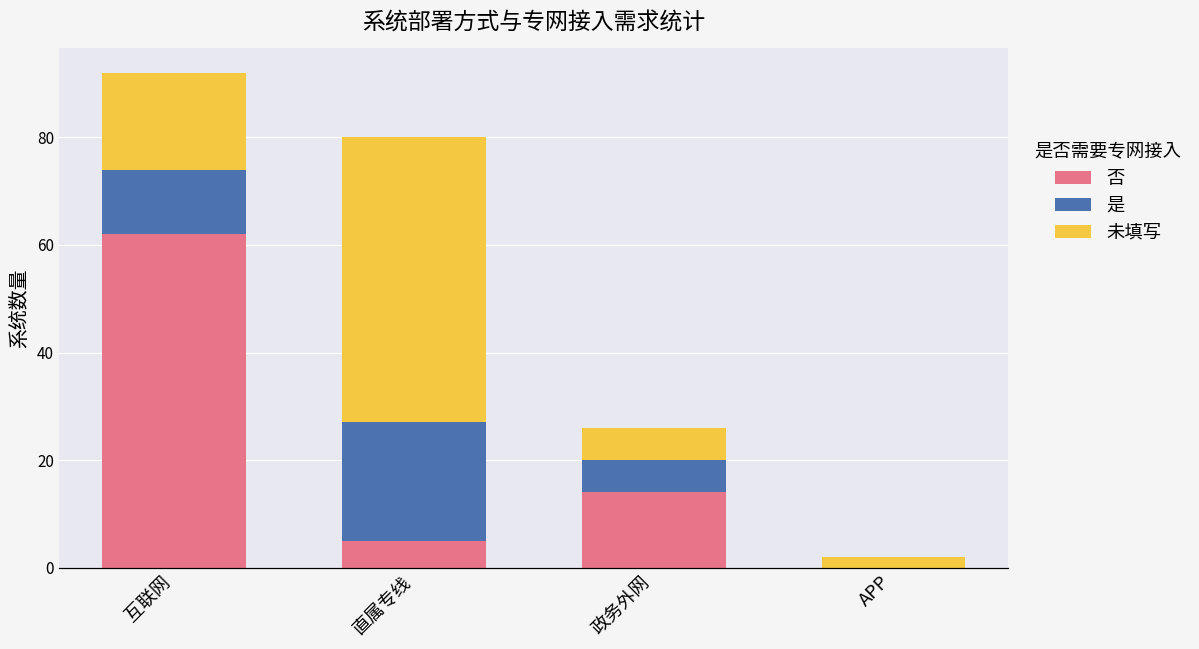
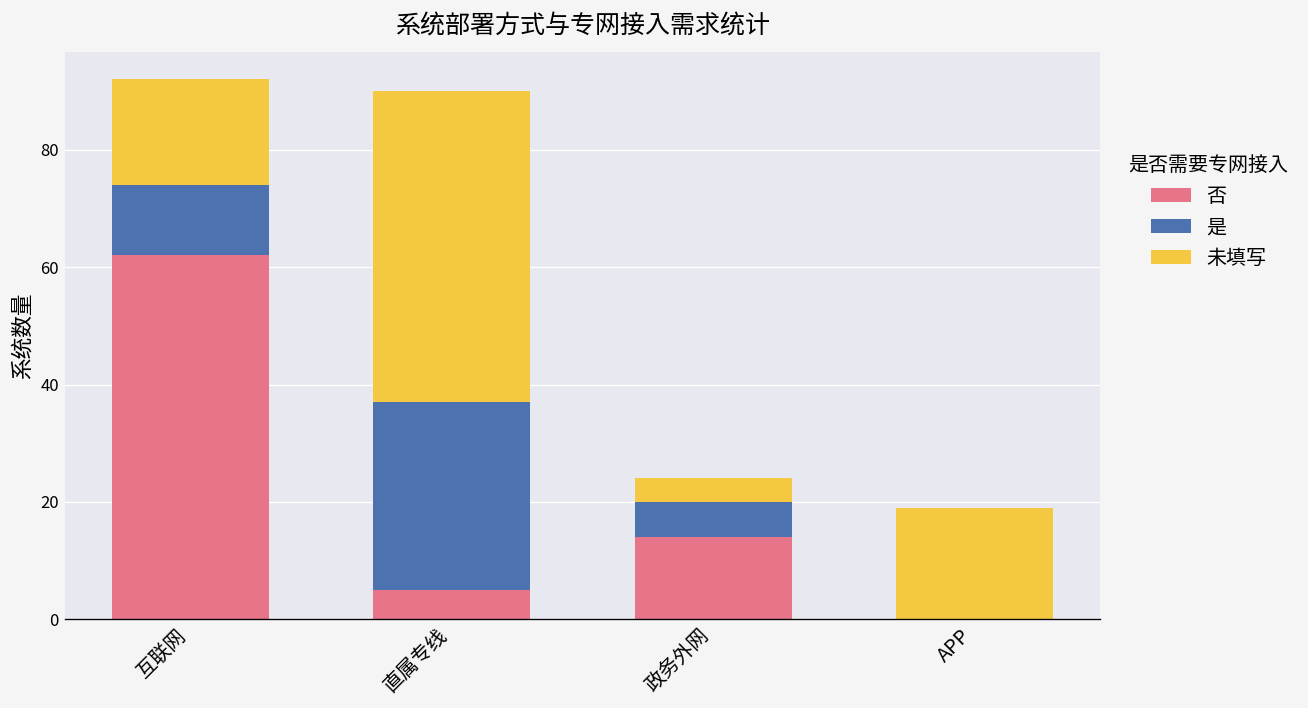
  {
    "否": {
      "互联网": 62,
      "直属专线": 5,
      "政务外网": 14,
      "APP": 0
    },
    "是": {
      "互联网": 12,
-     "直属专线": 22,
+     "直属专线": 32,
      "政务外网": 6,
      "APP": 0
    },
    "未填写": {
      "互联网": 18,
      "直属专线": 53,
-     "政务外网": 6,
-     "APP": 2
+     "政务外网": 4,
+     "APP": 19
    }
  }
